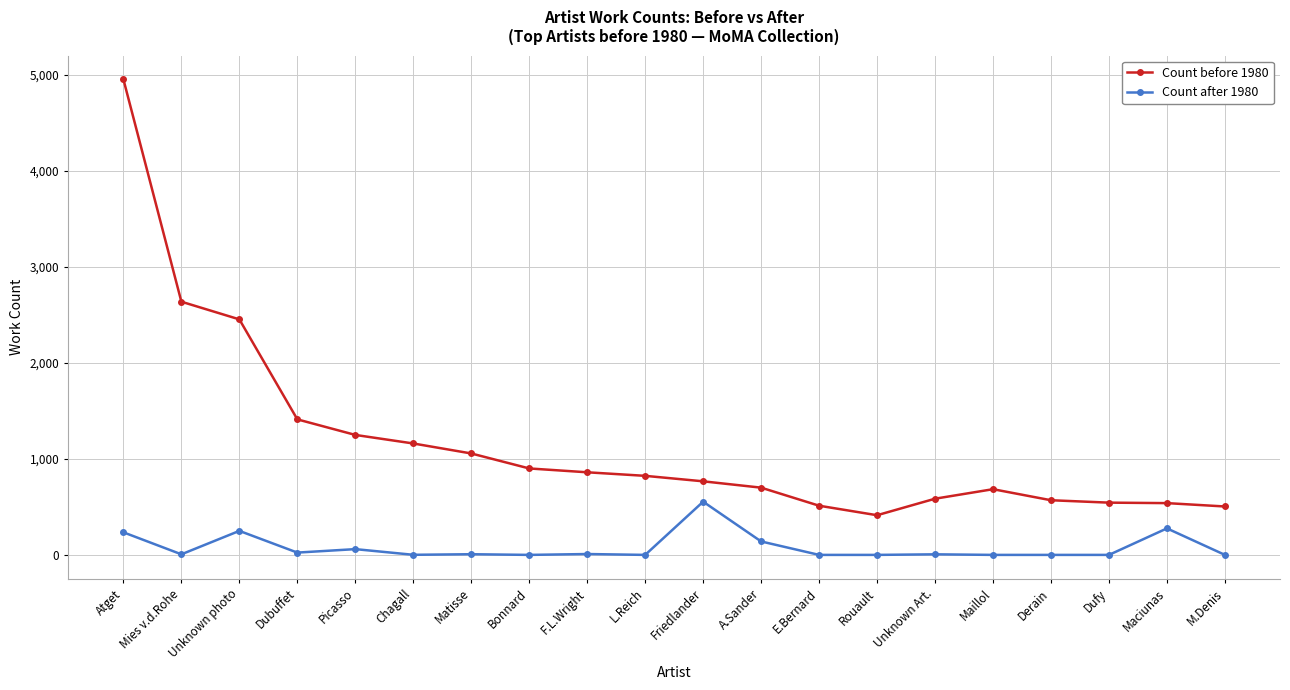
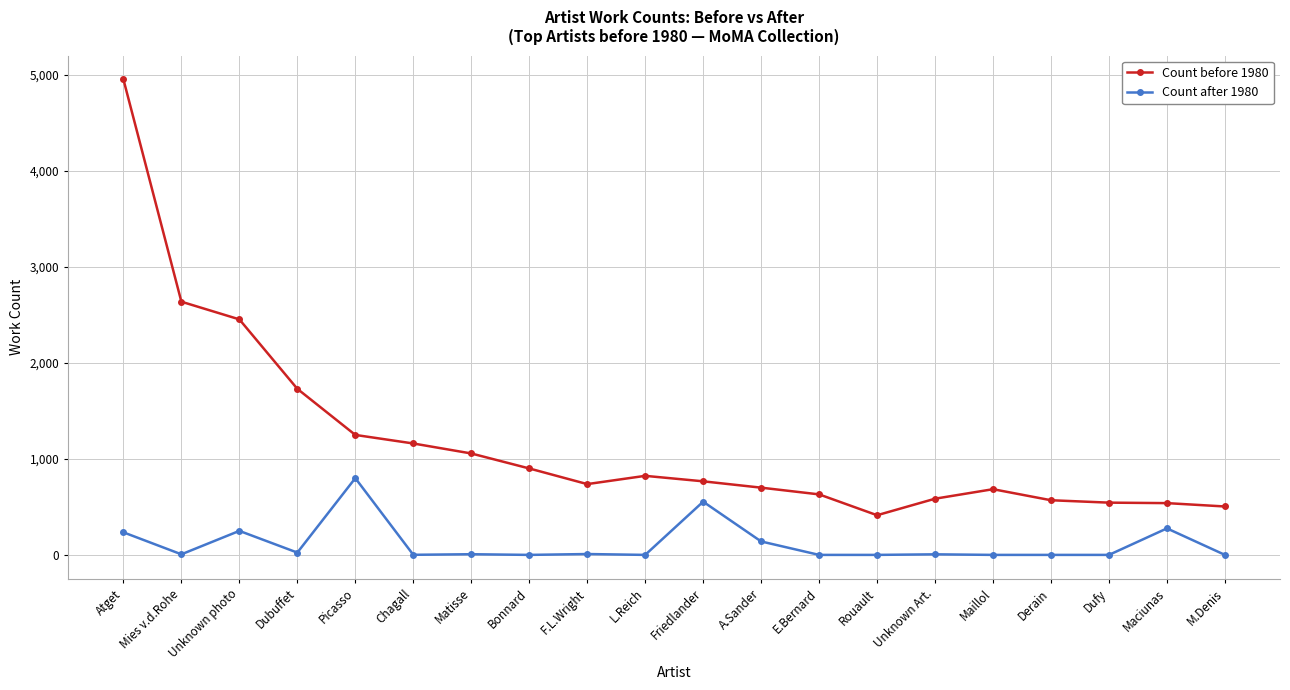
  {
    "Count before 1980": {
      "Atget": "5,000",
      "Mies v.d.Rohe": "2,600",
      "Unknown photo": "2,500",
-     "Dubuffet": "1,400",
+     "Dubuffet": "1,700",
      "Picasso": "1,200",
      "Chagall": "1,200",
      "Matisse": "1,100",
      "Bonnard": "900",
-     "F.L.Wright": "900",
+     "F.L.Wright": "700",
      "L.Reich": "800",
      "Friedlander": "800",
      "A.Sander": "700",
-     "E.Bernard": "500",
+     "E.Bernard": "600",
      "Rouault": "400",
      "Unknown Art.": "600",
      "Maillol": "700",
      "Derain": "600",
      "Dufy": "500",
      "Maciunas": "500",
      "M.Denis": "500"
    },
    "Count after 1980": {
      "Atget": "200",
      "Mies v.d.Rohe": "0",
      "Unknown photo": "300",
      "Dubuffet": "0",
-     "Picasso": "100",
+     "Picasso": "800",
      "Chagall": "0",
      "Matisse": "0",
      "Bonnard": "0",
      "F.L.Wright": "0",
      "L.Reich": "0",
      "Friedlander": "600",
      "A.Sander": "100",
      "E.Bernard": "0",
      "Rouault": "0",
      "Unknown Art.": "0",
      "Maillol": "0",
      "Derain": "0",
      "Dufy": "0",
      "Maciunas": "300",
      "M.Denis": "0"
    }
  }
